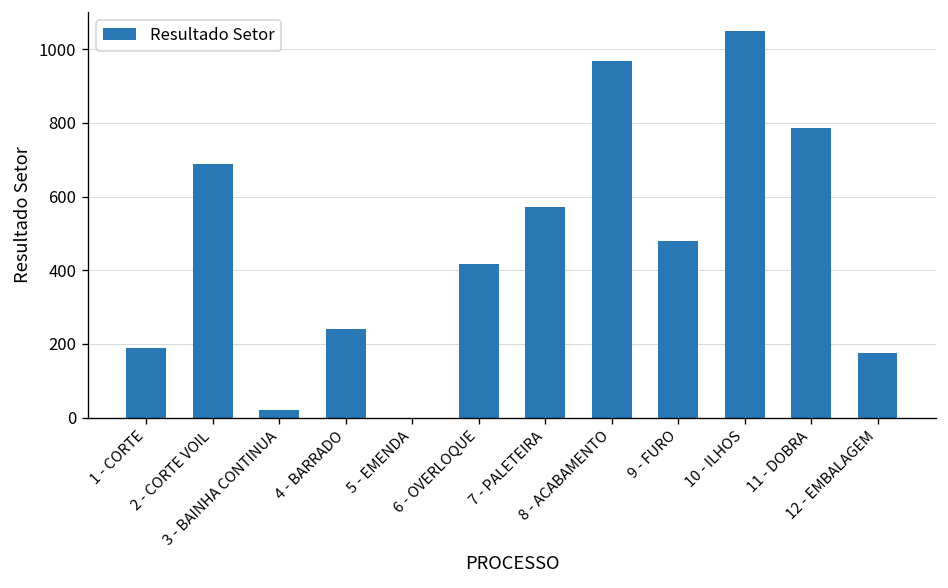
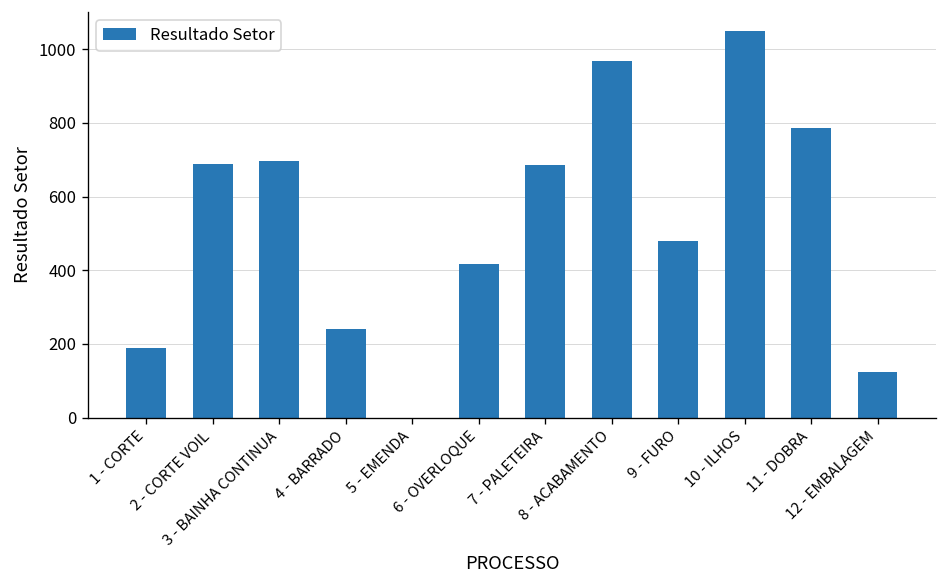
  {
    "1 - CORTE": 190,
    "2 - CORTE VOIL": 690,
-   "3 - BAINHA CONTINUA": 20,
+   "3 - BAINHA CONTINUA": 700,
    "4 - BARRADO": 240,
    "5 - EMENDA": 0,
    "6 - OVERLOQUE": 420,
-   "7 - PALETEIRA": 570,
+   "7 - PALETEIRA": 690,
    "8 - ACABAMENTO": 970,
    "9 - FURO": 480,
    "10 - ILHOS": 1050,
    "11 - DOBRA": 790,
-   "12 - EMBALAGEM": 170
+   "12 - EMBALAGEM": 120
  }
